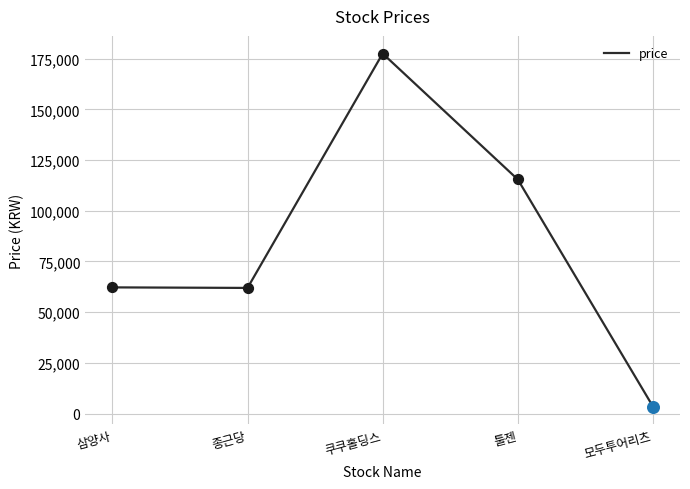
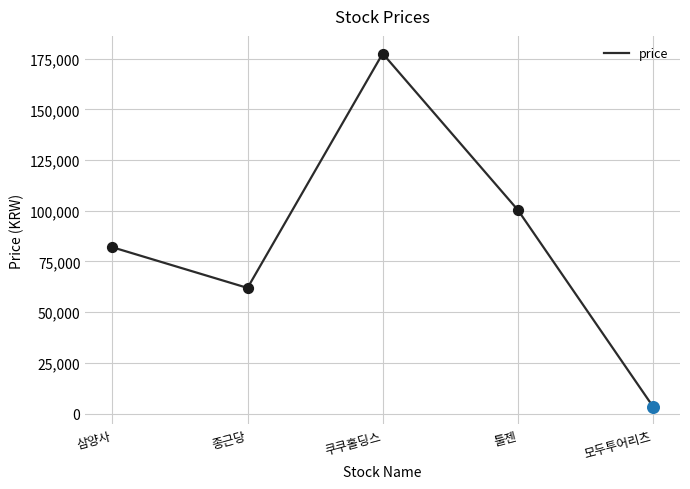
  {
    "price": {
-     "삼양사": "62,000",
+     "삼양사": "82,000",
      "종근당": "62,000",
      "쿠쿠홀딩스": "178,000",
-     "툴젠": "115,000"
+     "툴젠": "100,000"
    }
  }
